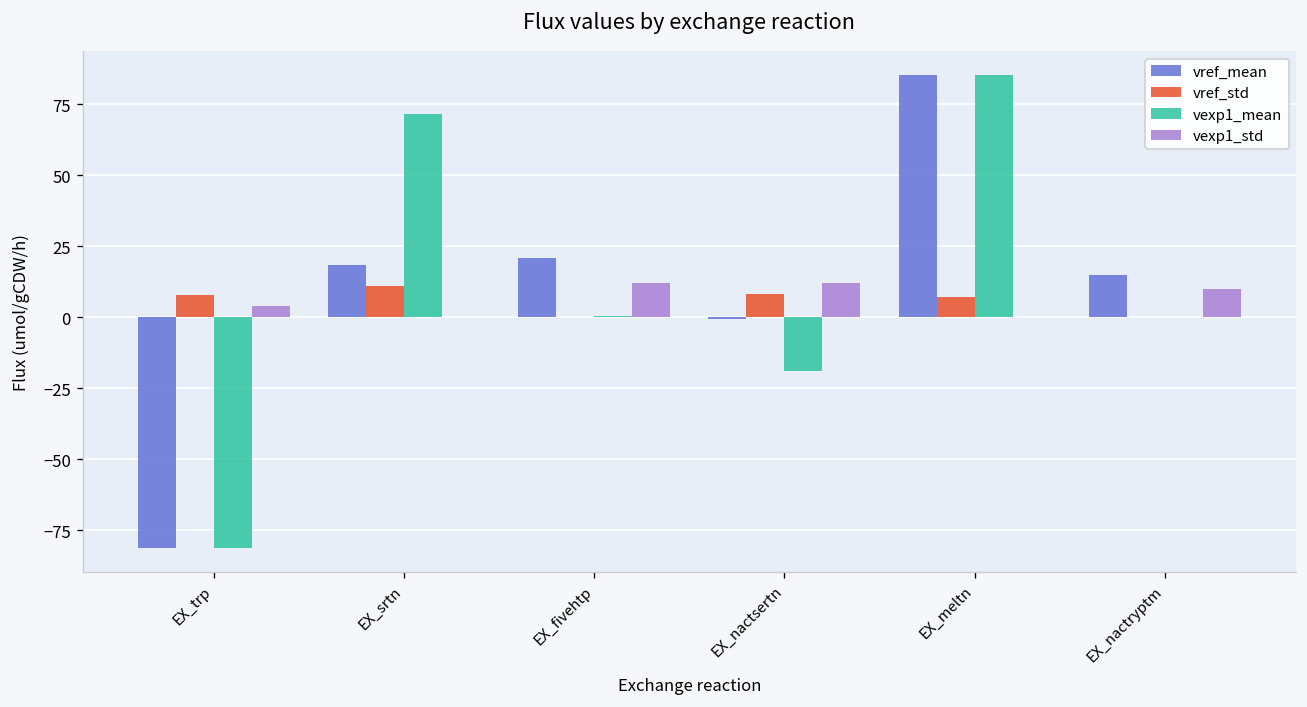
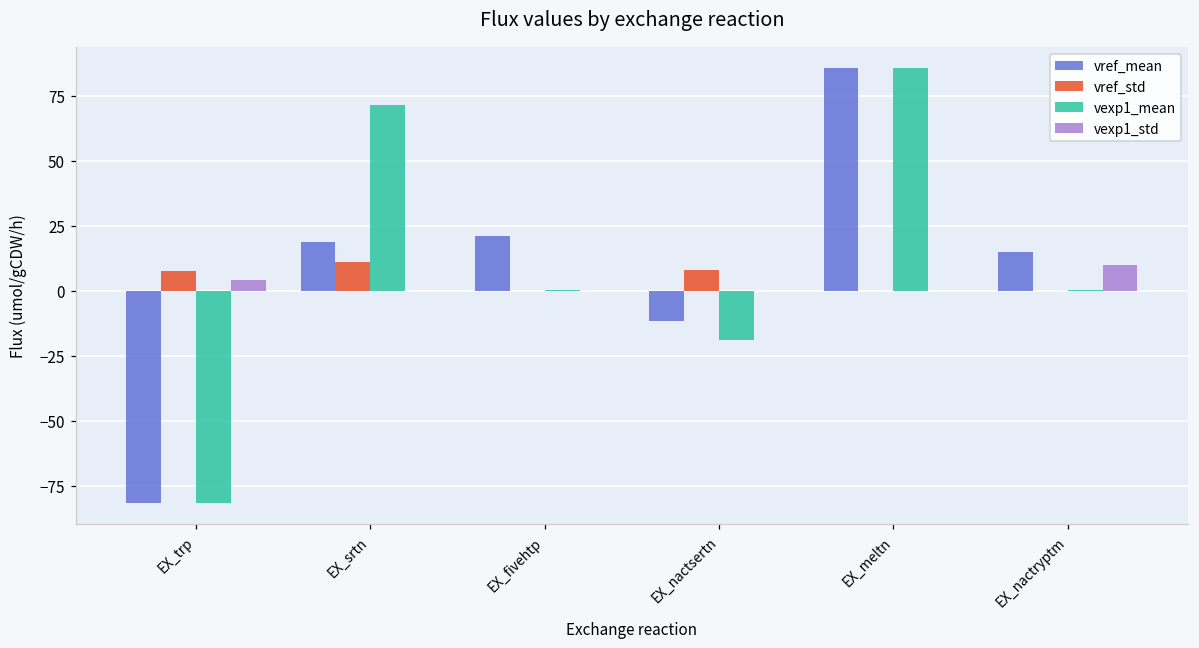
  {
    "vref_mean": {
      "EX_trp": -81,
      "EX_srtn": 19,
      "EX_fivehtp": 21,
-     "EX_nactsertn": -1,
+     "EX_nactsertn": -12,
      "EX_meltn": 85,
      "EX_nactryptm": 15
    },
    "vref_std": {
      "EX_trp": 8,
      "EX_srtn": 11,
      "EX_nactsertn": 8,
-     "EX_meltn": 7
+     "EX_meltn": 0
    },
    "vexp1_mean": {
      "EX_trp": -81,
      "EX_srtn": 71,
      "EX_nactsertn": -19,
      "EX_meltn": 85
    },
    "vexp1_std": {
      "EX_trp": 4,
-     "EX_fivehtp": 12,
-     "EX_nactsertn": 12,
+     "EX_fivehtp": 0,
+     "EX_nactsertn": 0,
      "EX_nactryptm": 10
    }
  }
